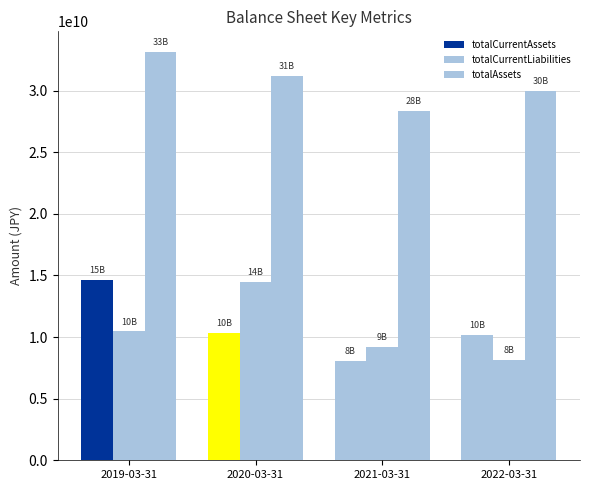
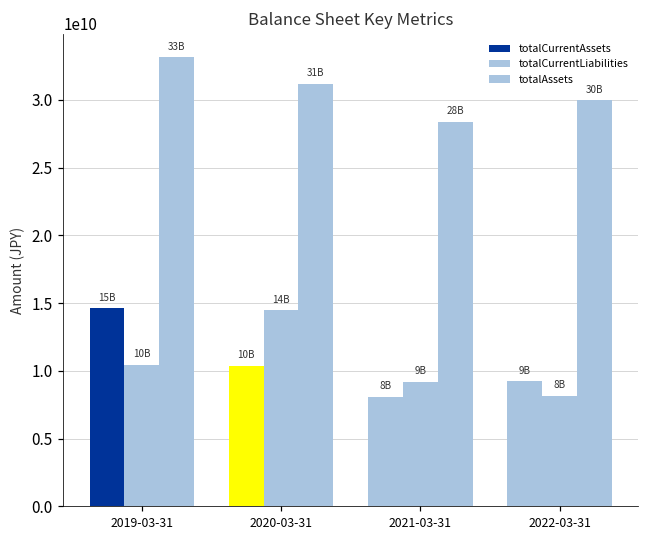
  {
    "totalCurrentAssets": {
      "2019-03-31": "15B",
      "2020-03-31": "10B",
      "2021-03-31": "8B",
-     "2022-03-31": "10B"
+     "2022-03-31": "9B"
    }
  }
